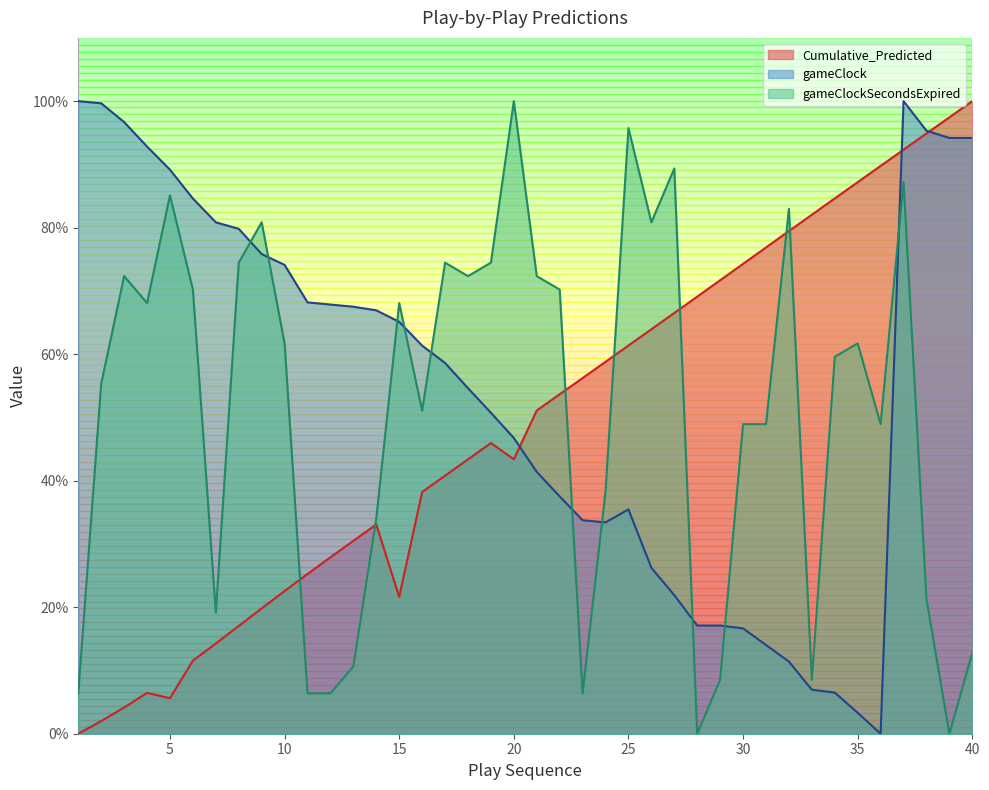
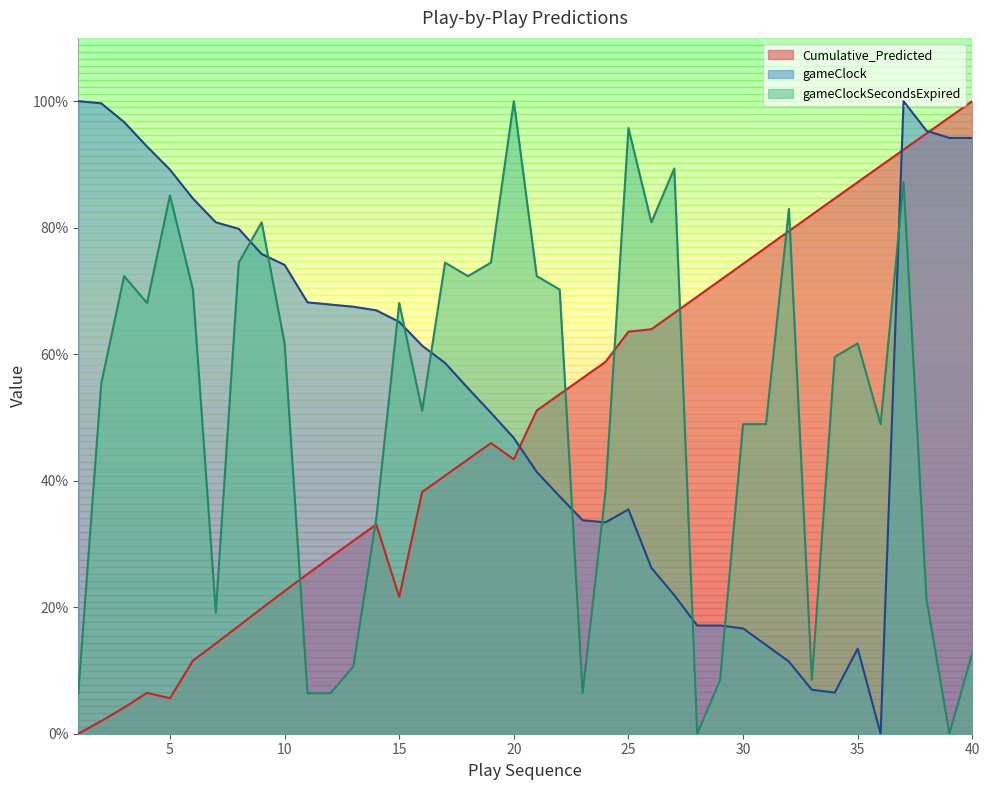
  {
    "Cumulative_Predicted": {
      "5": "6%",
      "10": "23%",
      "15": "22%",
      "20": "43%",
-     "25": "61%",
+     "25": "64%",
      "30": "74%",
      "35": "87%",
      "40": "100%"
    },
    "gameClock": {
      "5": "89%",
      "10": "74%",
      "15": "65%",
      "20": "47%",
      "25": "35%",
      "30": "17%",
-     "35": "3%",
+     "35": "13%",
      "40": "94%"
    },
    "gameClockSecondsExpired": {
      "5": "85%",
      "10": "62%",
      "15": "68%",
      "20": "100%",
      "25": "96%",
      "30": "49%",
      "35": "62%",
      "40": "13%"
    }
  }
